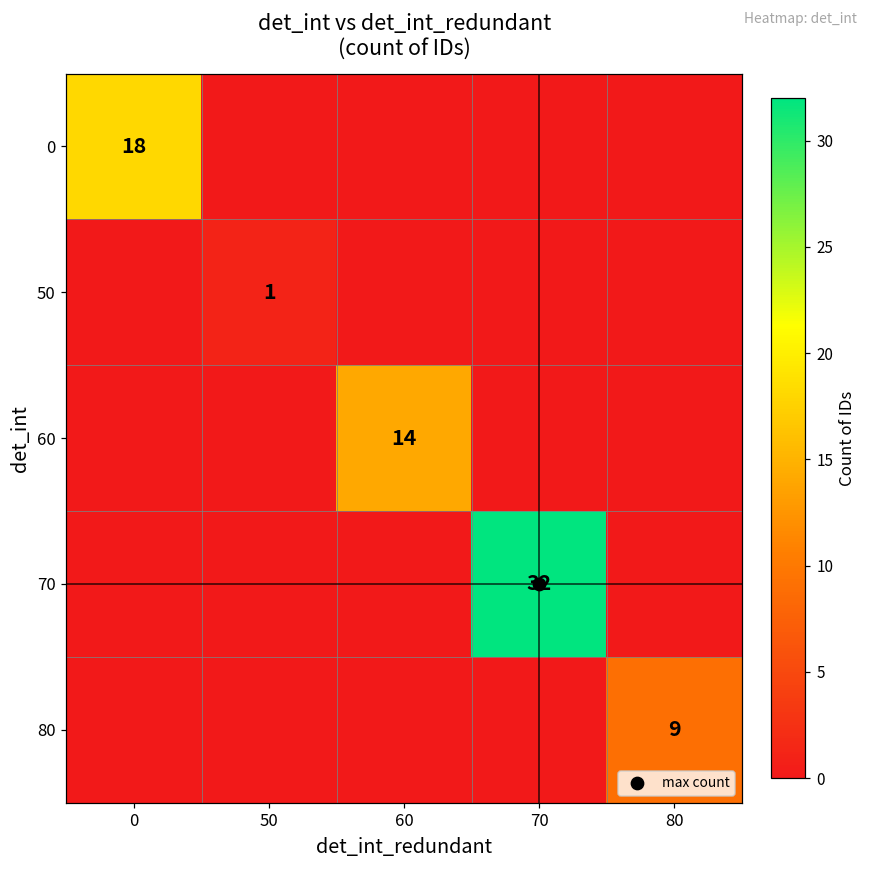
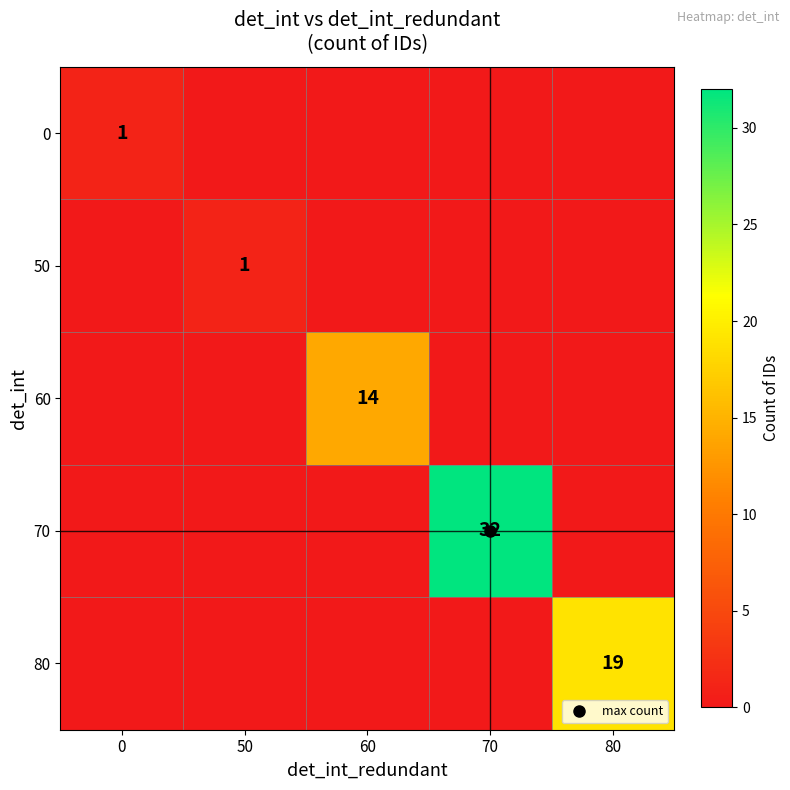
  {
    "0": {
-     "0": 18
+     "0": 1
    },
    "50": {
      "50": 1
    },
    "60": {
      "60": 14
    },
    "80": {
-     "80": 9
+     "80": 19
    }
  }
